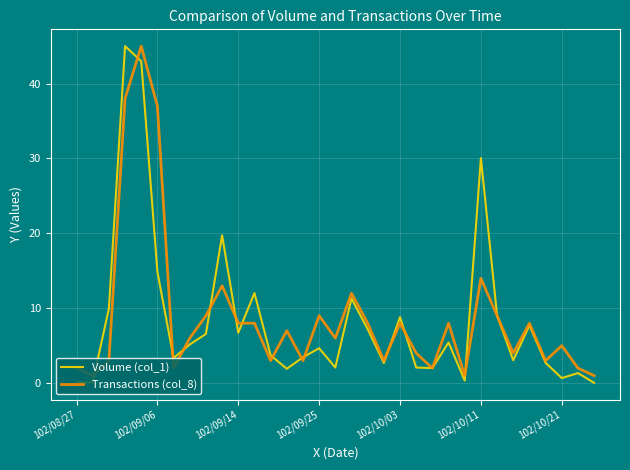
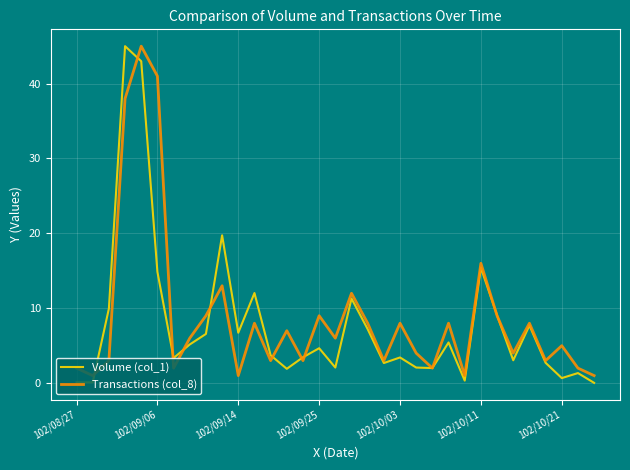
  {
    "Volume (col_1)": {
      "102/09/06": 15,
      "102/09/14": 7,
      "102/09/25": 5,
-     "102/10/03": 9,
-     "102/10/11": 30,
+     "102/10/03": 3,
+     "102/10/11": 15,
      "102/10/21": 1
    },
    "Transactions (col_8)": {
-     "102/09/06": 37,
-     "102/09/14": 8,
+     "102/09/06": 41,
+     "102/09/14": 1,
      "102/09/25": 9,
      "102/10/03": 8,
-     "102/10/11": 14,
+     "102/10/11": 16,
      "102/10/21": 5
    }
  }
